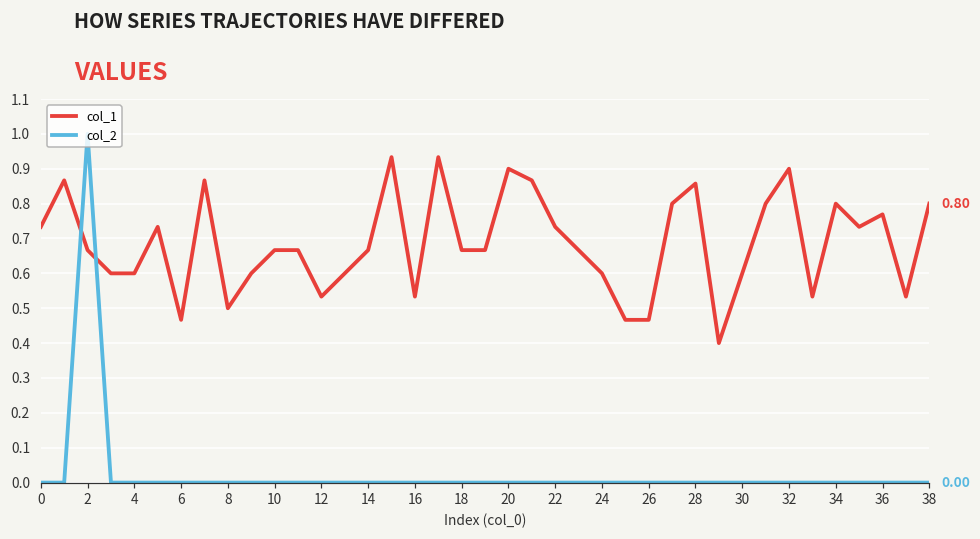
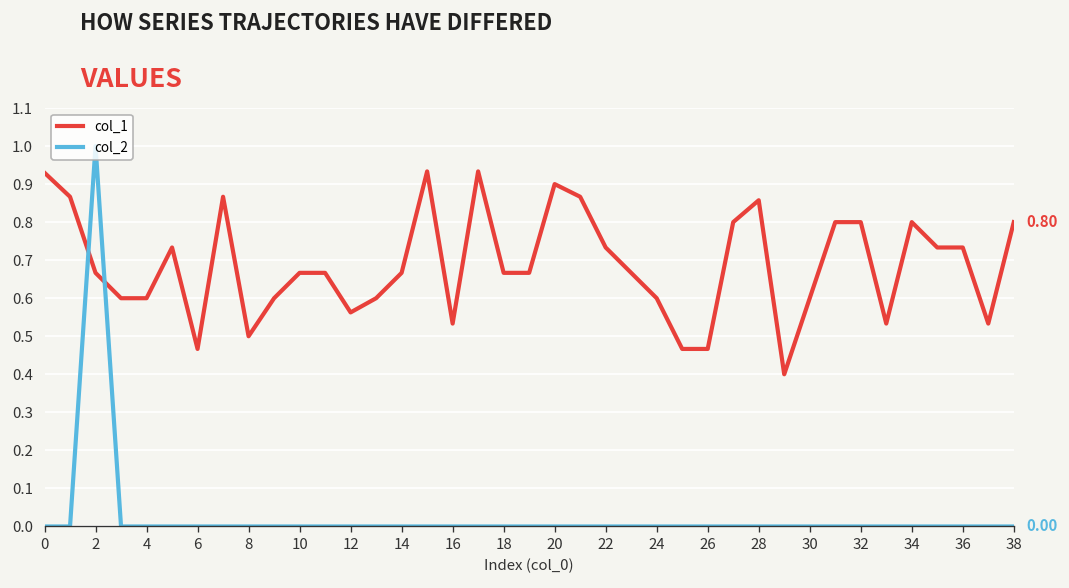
  {
    "col_1": {
-     "0": 0.73,
+     "0": 0.93,
      "2": 0.67,
      "4": 0.60,
      "6": 0.47,
      "8": 0.50,
      "10": 0.67,
-     "12": 0.53,
+     "12": 0.56,
      "14": 0.67,
      "16": 0.53,
      "18": 0.67,
      "20": 0.90,
      "22": 0.73,
      "24": 0.60,
      "26": 0.47,
      "28": 0.86,
      "30": 0.60,
-     "32": 0.9,
+     "32": 0.8,
      "34": 0.80,
-     "36": 0.77
+     "36": 0.73
    },
    "col_2": {
      "38": 0.00
    }
  }
